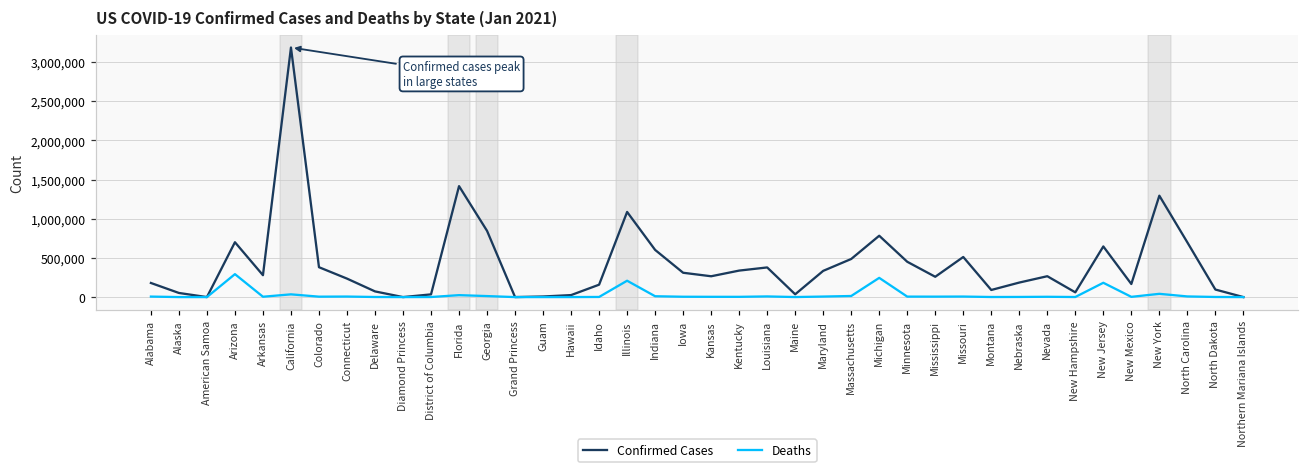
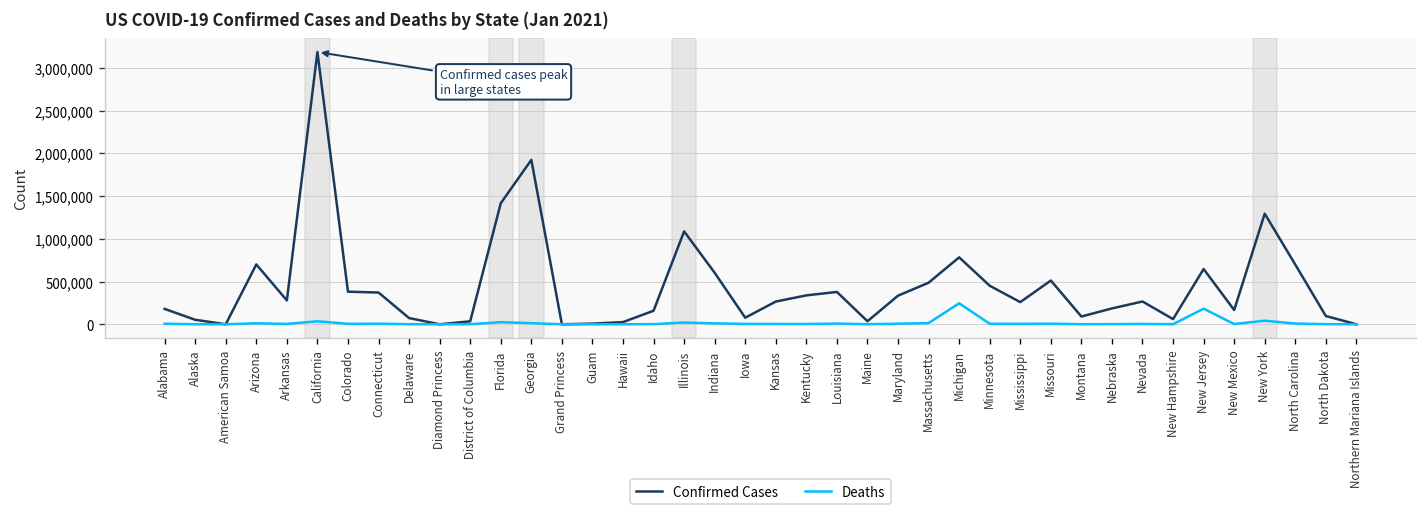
  {
    "Confirmed Cases": {
      "Alabama": "200,000",
      "Alaska": "100,000",
      "Arizona": "700,000",
      "Arkansas": "300,000",
      "California": "3,200,000",
      "Colorado": "400,000",
-     "Connecticut": "200,000",
+     "Connecticut": "400,000",
      "Delaware": "100,000",
      "Florida": "1,400,000",
-     "Georgia": "800,000",
+     "Georgia": "1,900,000",
      "Idaho": "200,000",
      "Illinois": "1,100,000",
      "Indiana": "600,000",
-     "Iowa": "300,000",
+     "Iowa": "100,000",
      "Kansas": "300,000",
      "Kentucky": "300,000",
      "Louisiana": "400,000",
      "Maryland": "300,000",
      "Massachusetts": "500,000",
      "Michigan": "800,000",
      "Minnesota": "500,000",
      "Mississippi": "300,000",
      "Missouri": "500,000",
      "Montana": "100,000",
      "Nebraska": "200,000",
      "Nevada": "300,000",
      "New Hampshire": "100,000",
      "New Jersey": "600,000",
      "New Mexico": "200,000",
      "New York": "1,300,000",
      "North Carolina": "700,000",
      "North Dakota": "100,000"
    },
    "Deaths": {
      "Alabama": "0",
      "Alaska": "0",
-     "Arizona": "300,000",
+     "Arizona": "0",
      "Arkansas": "0",
      "California": "0",
      "Colorado": "0",
      "Connecticut": "0",
      "Delaware": "0",
      "Florida": "0",
      "Georgia": "0",
      "Idaho": "0",
-     "Illinois": "200,000",
+     "Illinois": "0",
      "Indiana": "0",
      "Iowa": "0",
      "Kansas": "0",
      "Kentucky": "0",
      "Louisiana": "0",
      "Maryland": "0",
      "Massachusetts": "0",
      "Michigan": "200,000",
      "Minnesota": "0",
      "Mississippi": "0",
      "Missouri": "0",
      "Montana": "0",
      "Nebraska": "0",
      "Nevada": "0",
      "New Hampshire": "0",
      "New Jersey": "200,000",
      "New Mexico": "0",
      "New York": "0",
      "North Carolina": "0",
      "North Dakota": "0"
    }
  }
